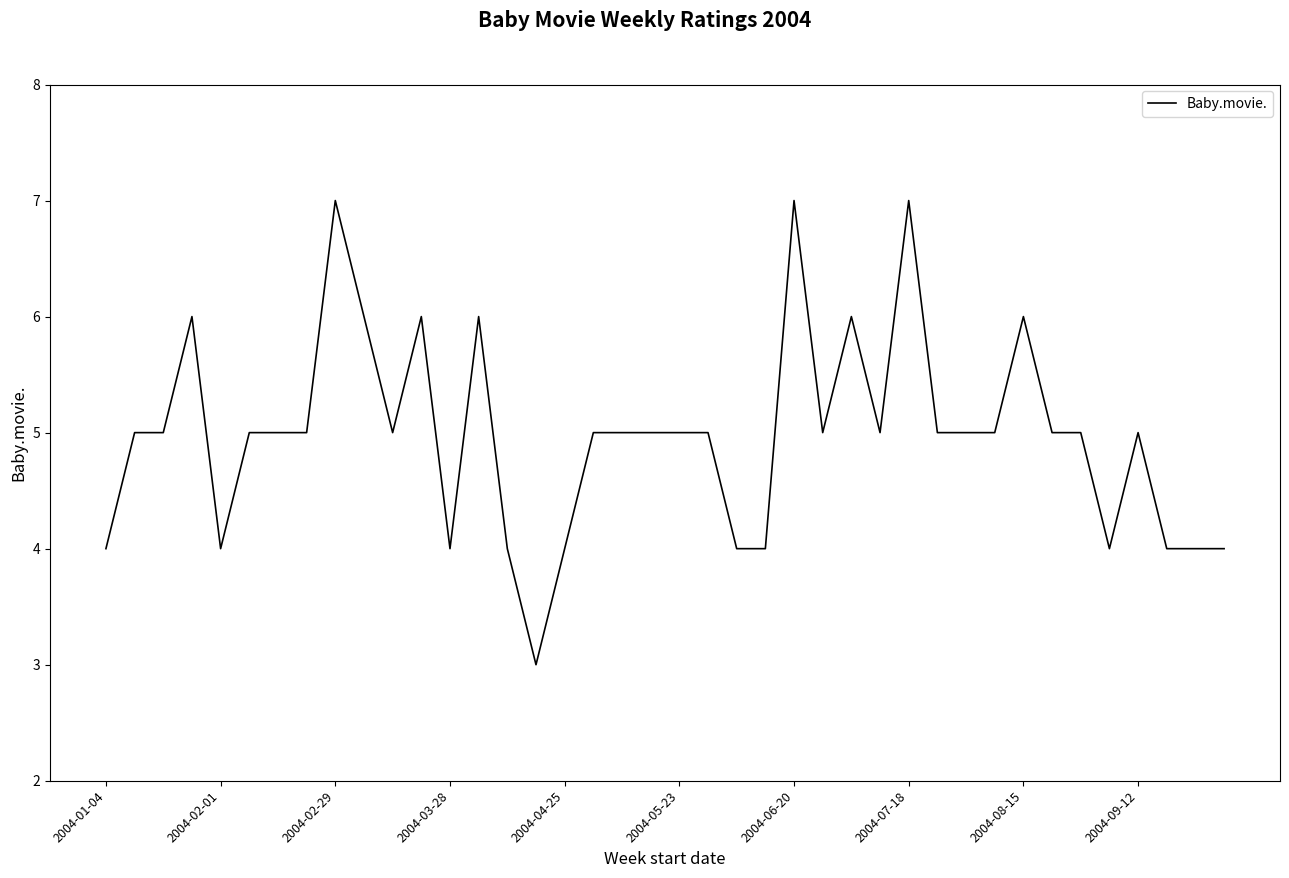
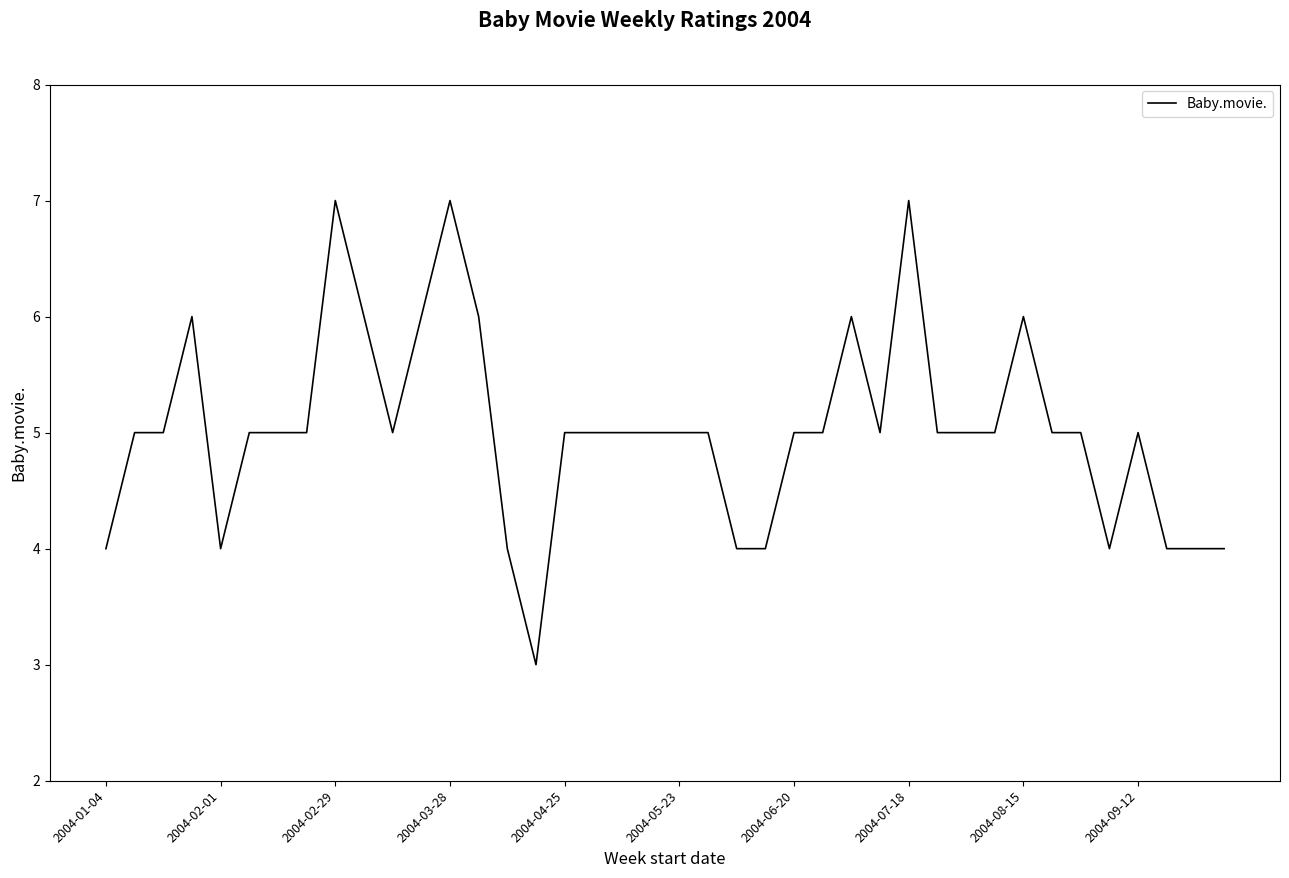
  {
    "2004-01-04": 4,
    "2004-02-01": 4,
    "2004-02-29": 7,
-   "2004-03-28": 4,
-   "2004-04-25": 4,
+   "2004-03-28": 7,
+   "2004-04-25": 5,
    "2004-05-23": 5,
-   "2004-06-20": 7,
+   "2004-06-20": 5,
    "2004-07-18": 7,
    "2004-08-15": 6,
    "2004-09-12": 5
  }
